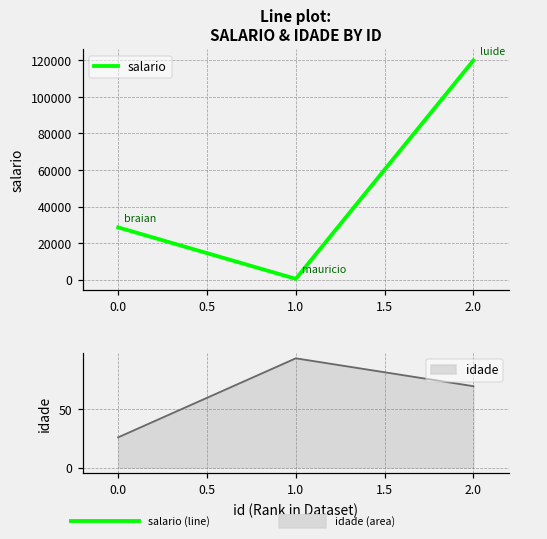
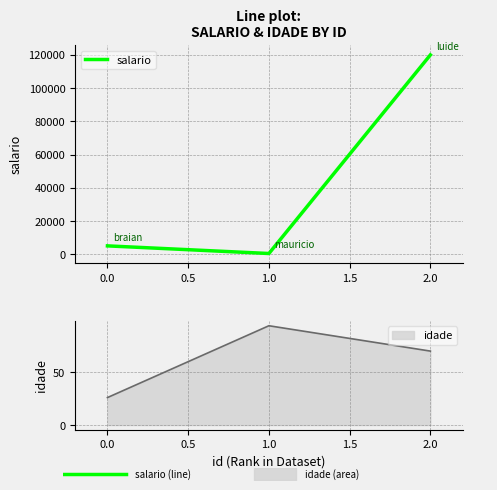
  {
    "Line plot: SALARIO & IDADE BY ID": {
-     "0.0": 29000,
+     "0.0": 5000,
      "1.0": 0,
      "2.0": 120000
    }
  }
